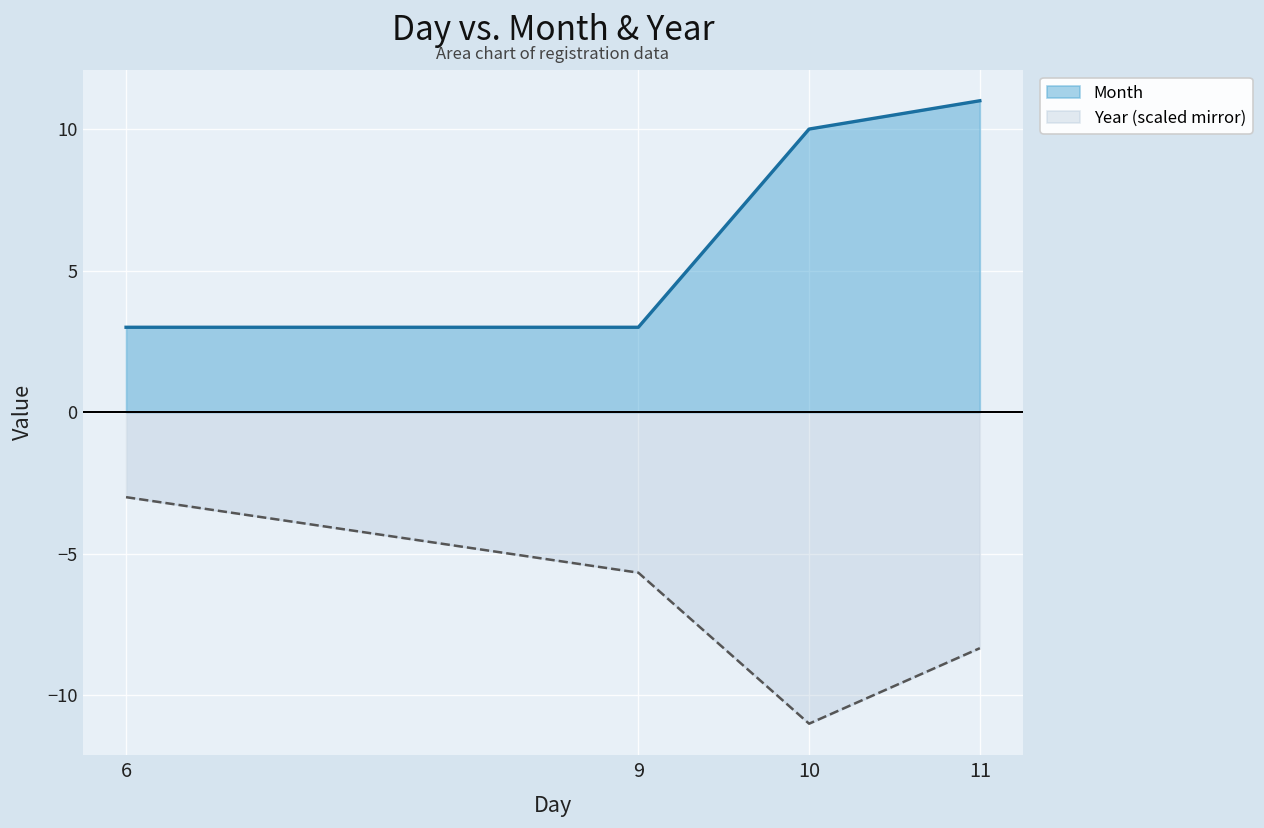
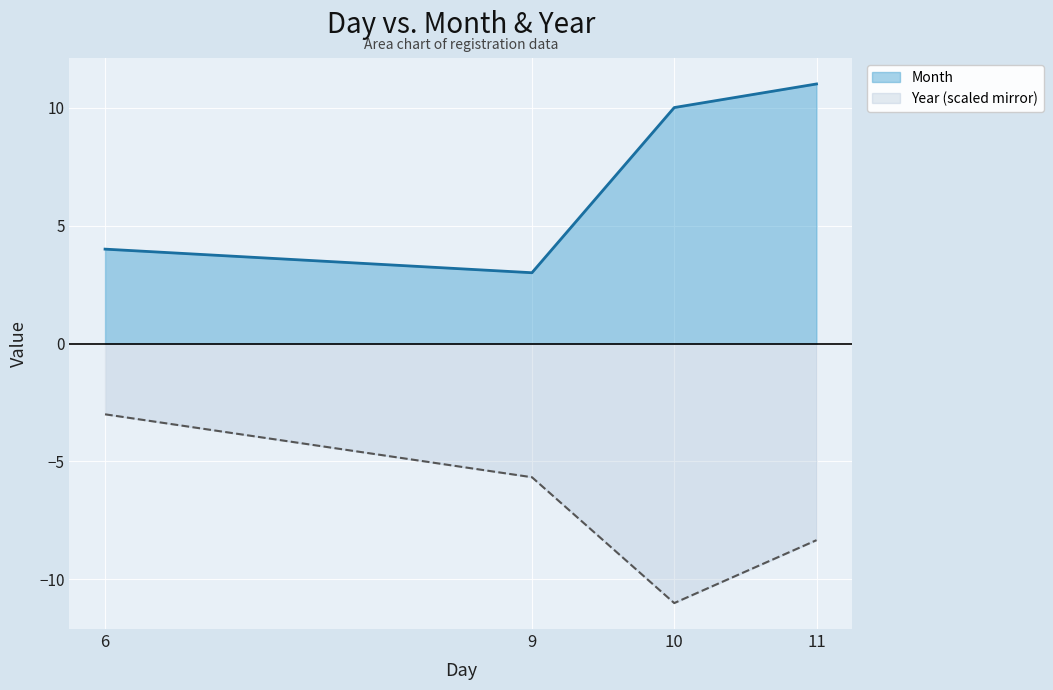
  {
    "Month": {
-     "6": 3,
+     "6": 4,
      "9": 3,
      "10": 10,
      "11": 11
    }
  }
